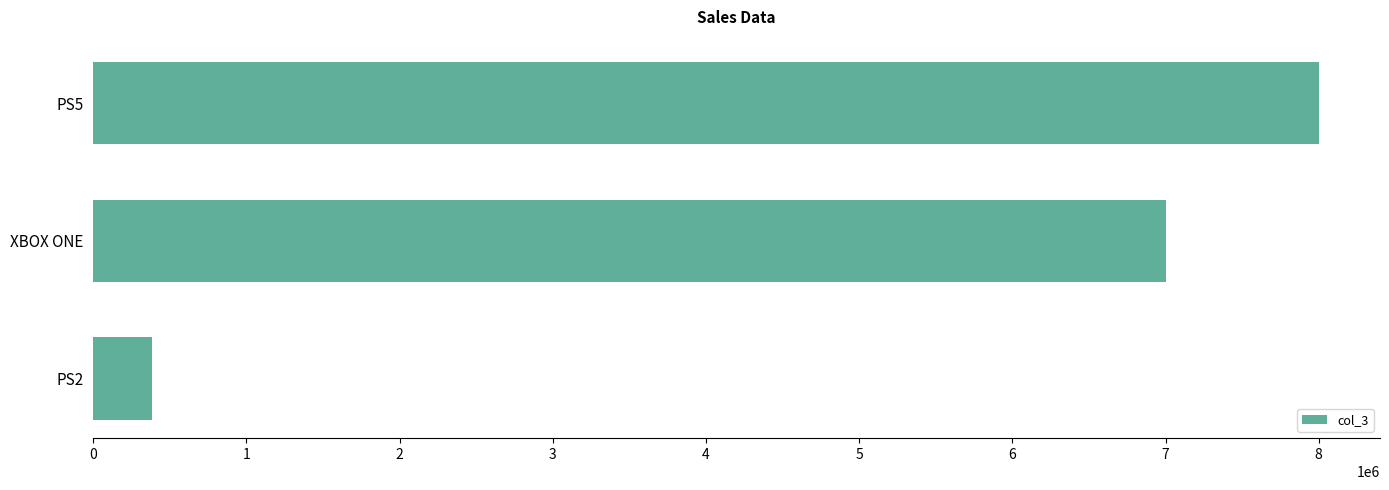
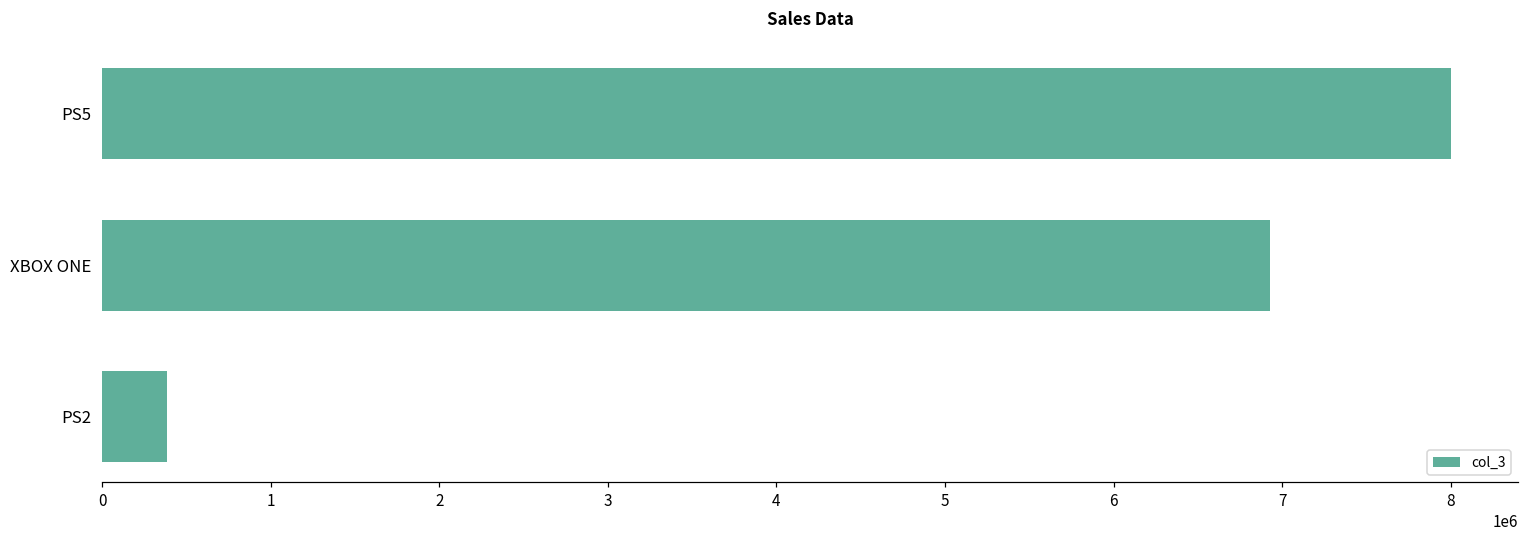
  {
    "PS5": 8000000,
-   "XBOX ONE": 7000000,
+   "XBOX ONE": 6930000,
    "PS2": 380000
  }
